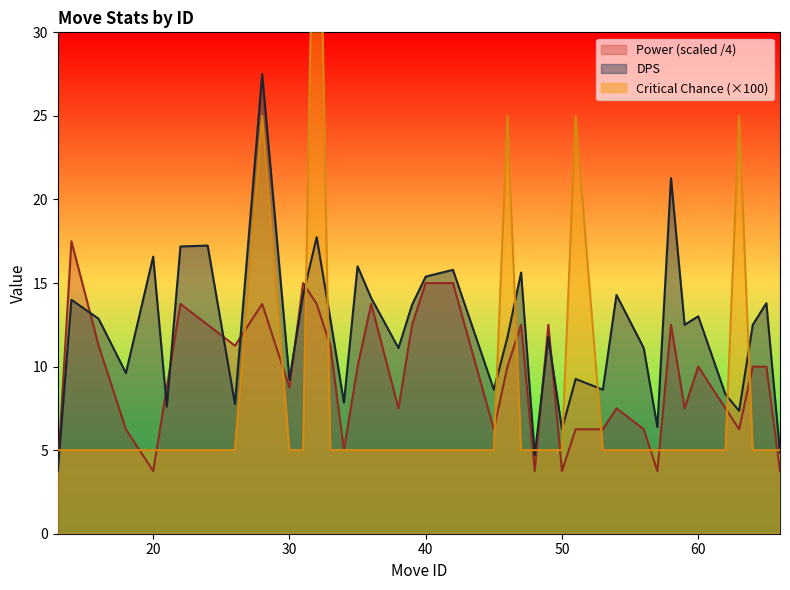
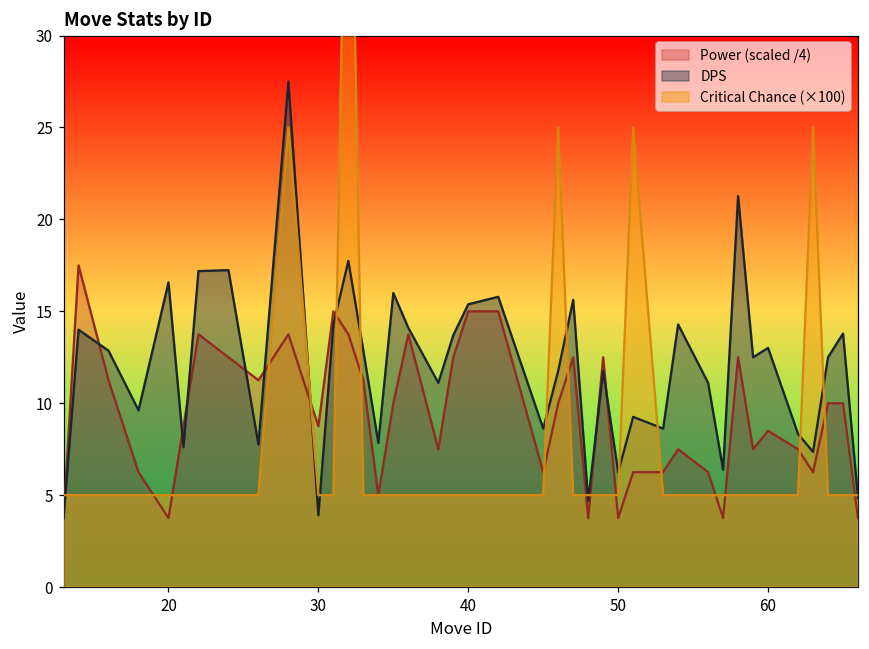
  {
    "Power (scaled /4)": {
      "20": 3.8,
      "30": 8.8,
      "40": 15.0,
      "50": 3.8,
-     "60": 10.0
+     "60": 8.5
    },
    "DPS": {
      "20": 16.6,
-     "30": 9.2,
+     "30": 3.9,
      "40": 15.4,
      "50": 6.3,
      "60": 13.0
    },
    "Critical Chance (×100)": {
      "20": 5.0,
      "30": 5.0,
      "40": 5.0,
      "50": 5.0,
      "60": 5.0
    }
  }
